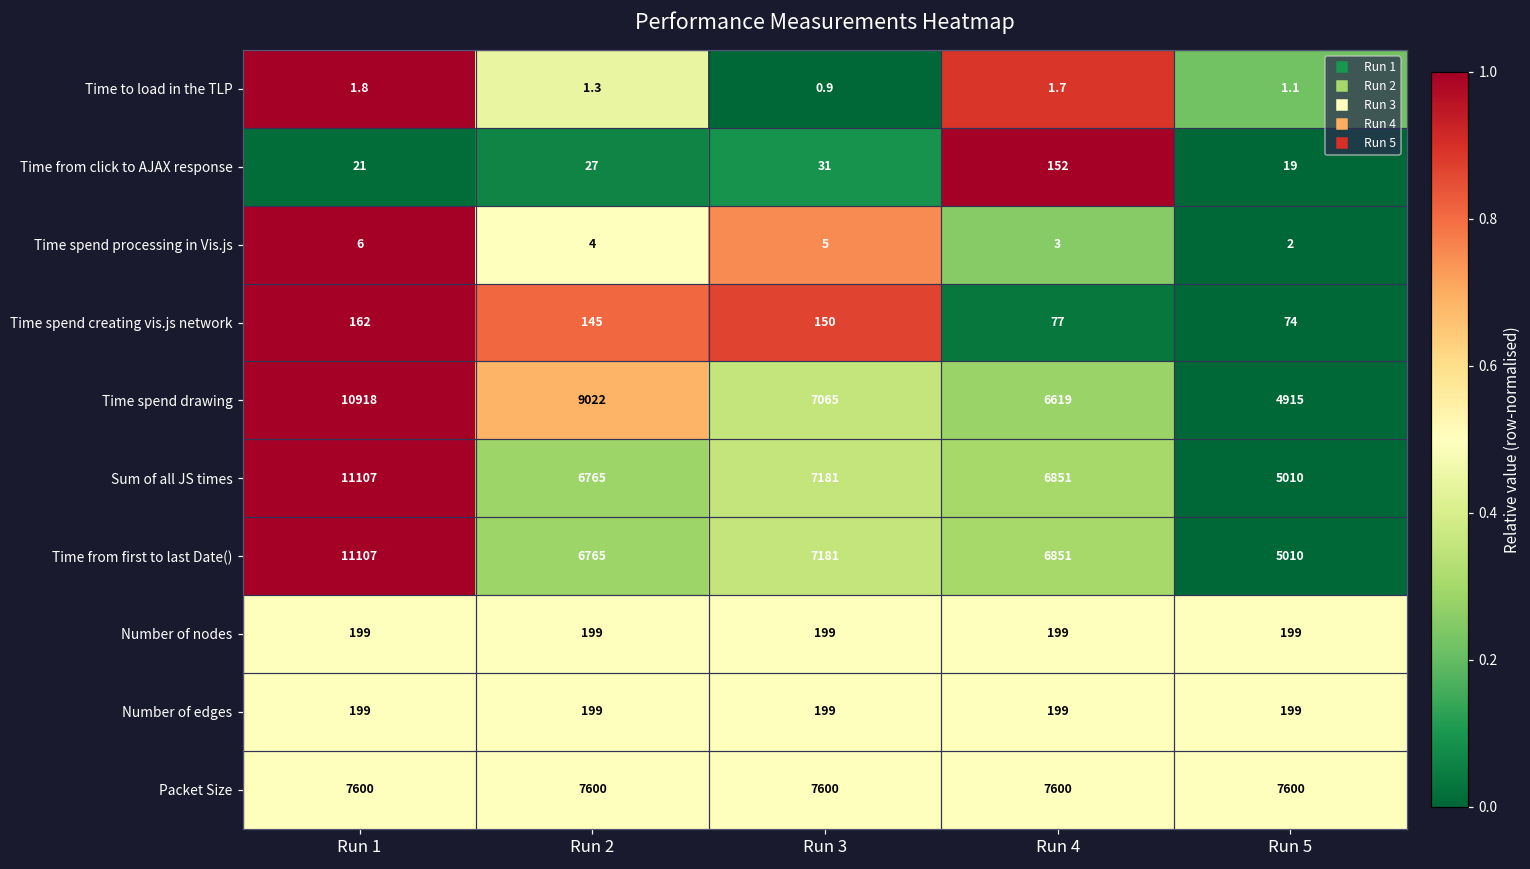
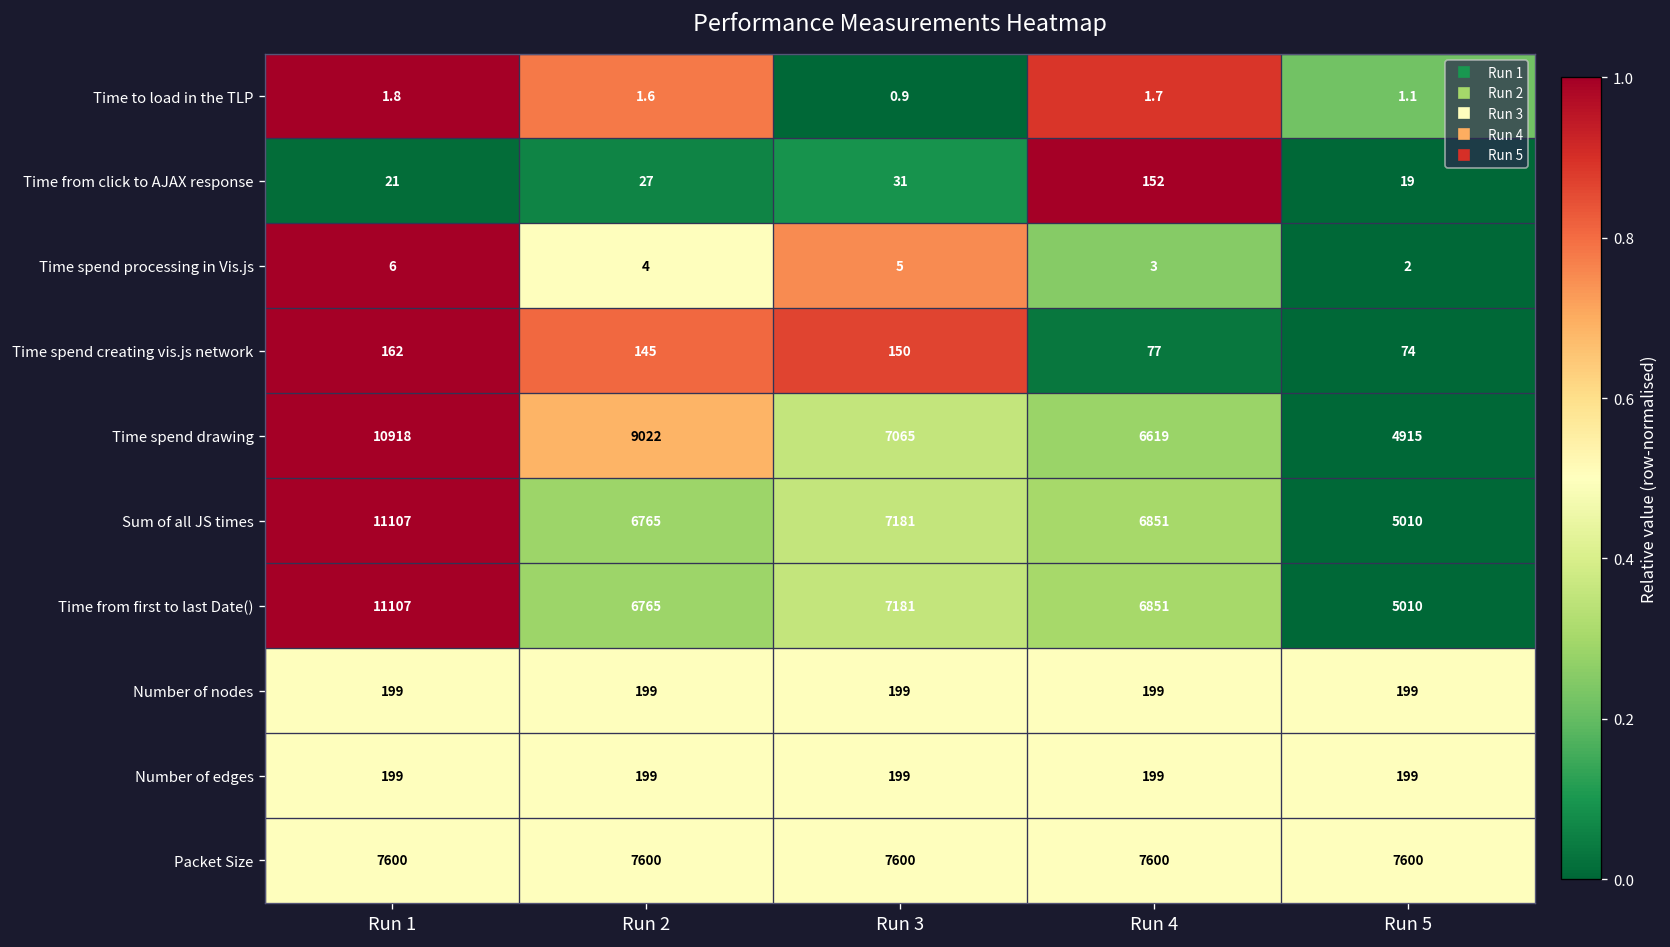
  {
    "Time to load in the TLP": {
      "Run 1": 1.8,
-     "Run 2": 1.3,
+     "Run 2": 1.6,
      "Run 3": 0.9,
      "Run 4": 1.7,
      "Run 5": 1.1
    },
    "Time from click to AJAX response": {
      "Run 1": 21,
      "Run 2": 27,
      "Run 3": 31,
      "Run 4": 152,
      "Run 5": 19
    },
    "Time spend processing in Vis.js": {
      "Run 1": 6,
      "Run 2": 4,
      "Run 3": 5,
      "Run 4": 3,
      "Run 5": 2
    },
    "Time spend creating vis.js network": {
      "Run 1": 162,
      "Run 2": 145,
      "Run 3": 150,
      "Run 4": 77,
      "Run 5": 74
    },
    "Time spend drawing": {
      "Run 1": 10918,
      "Run 2": 9022,
      "Run 3": 7065,
      "Run 4": 6619,
      "Run 5": 4915
    },
    "Sum of all JS times": {
      "Run 1": 11107,
      "Run 2": 6765,
      "Run 3": 7181,
      "Run 4": 6851,
      "Run 5": 5010
    },
    "Time from first to last Date()": {
      "Run 1": 11107,
      "Run 2": 6765,
      "Run 3": 7181,
      "Run 4": 6851,
      "Run 5": 5010
    },
    "Number of nodes": {
      "Run 1": 199,
      "Run 2": 199,
      "Run 3": 199,
      "Run 4": 199,
      "Run 5": 199
    },
    "Number of edges": {
      "Run 1": 199,
      "Run 2": 199,
      "Run 3": 199,
      "Run 4": 199,
      "Run 5": 199
    },
    "Packet Size": {
      "Run 1": 7600,
      "Run 2": 7600,
      "Run 3": 7600,
      "Run 4": 7600,
      "Run 5": 7600
    }
  }
